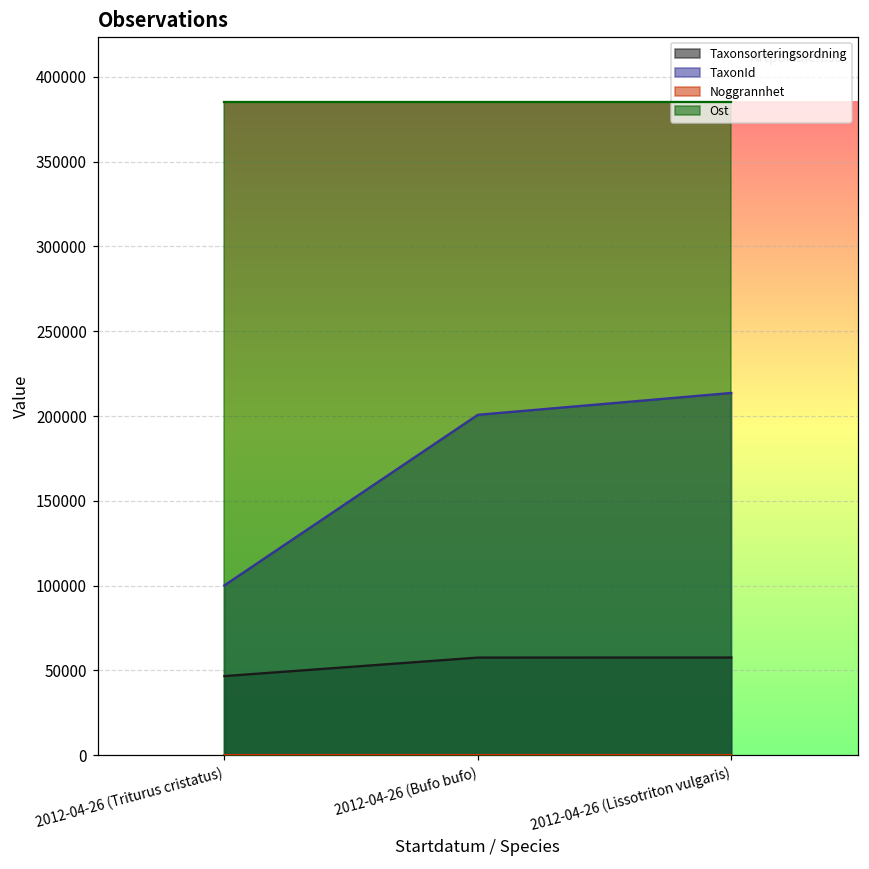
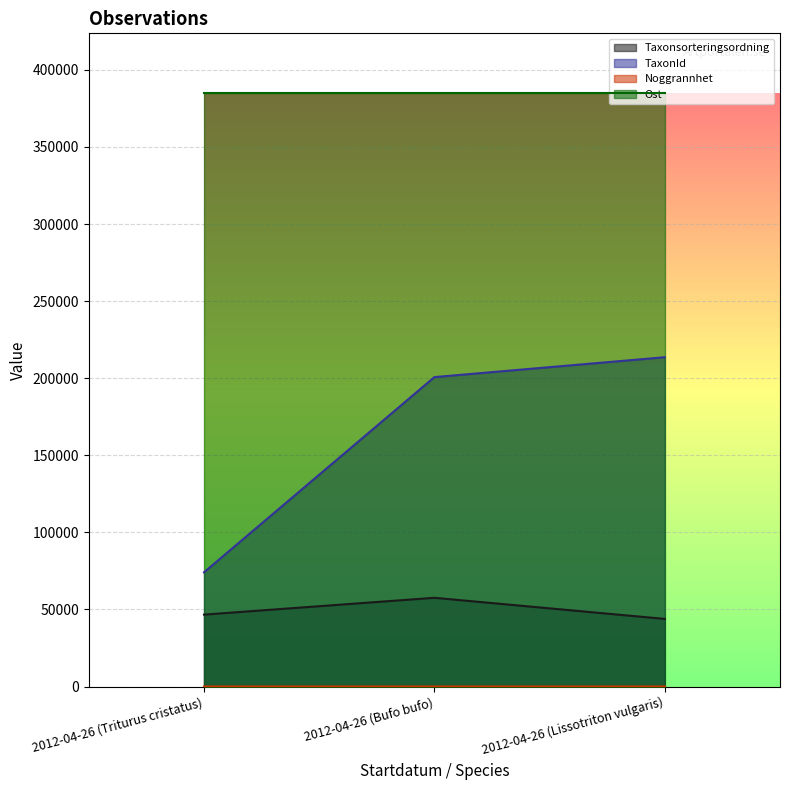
  {
    "Taxonsorteringsordning": {
      "2012-04-26 (Triturus cristatus)": 47000,
      "2012-04-26 (Bufo bufo)": 58000,
-     "2012-04-26 (Lissotriton vulgaris)": 58000
+     "2012-04-26 (Lissotriton vulgaris)": 44000
    },
    "TaxonId": {
-     "2012-04-26 (Triturus cristatus)": 100000,
+     "2012-04-26 (Triturus cristatus)": 74000,
      "2012-04-26 (Bufo bufo)": 201000,
      "2012-04-26 (Lissotriton vulgaris)": 214000
    },
    "Noggrannhet": {
      "2012-04-26 (Triturus cristatus)": 0,
      "2012-04-26 (Bufo bufo)": 0,
      "2012-04-26 (Lissotriton vulgaris)": 0
    },
    "Ost": {
      "2012-04-26 (Triturus cristatus)": 385000,
      "2012-04-26 (Bufo bufo)": 385000
    }
  }
